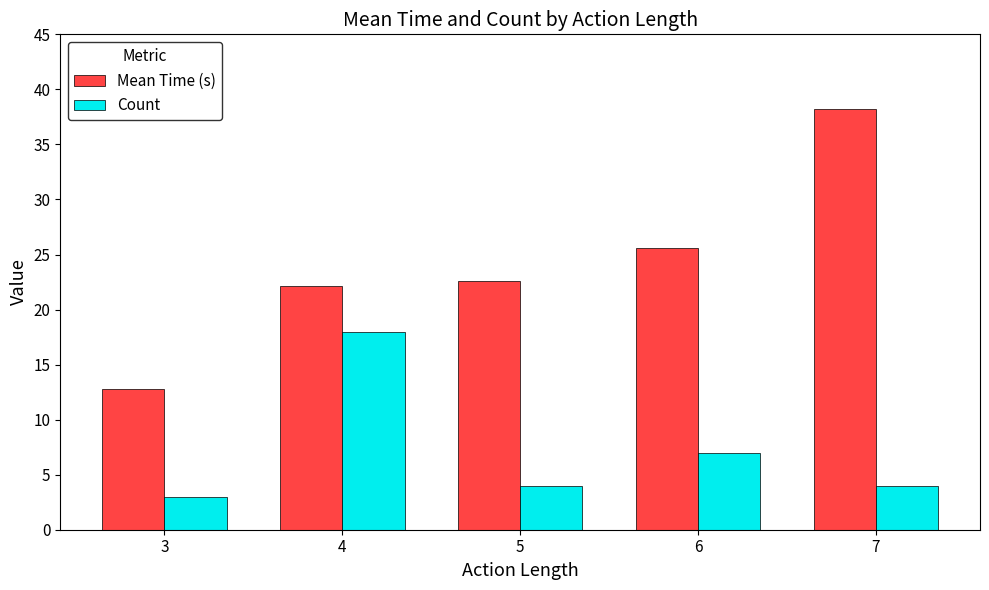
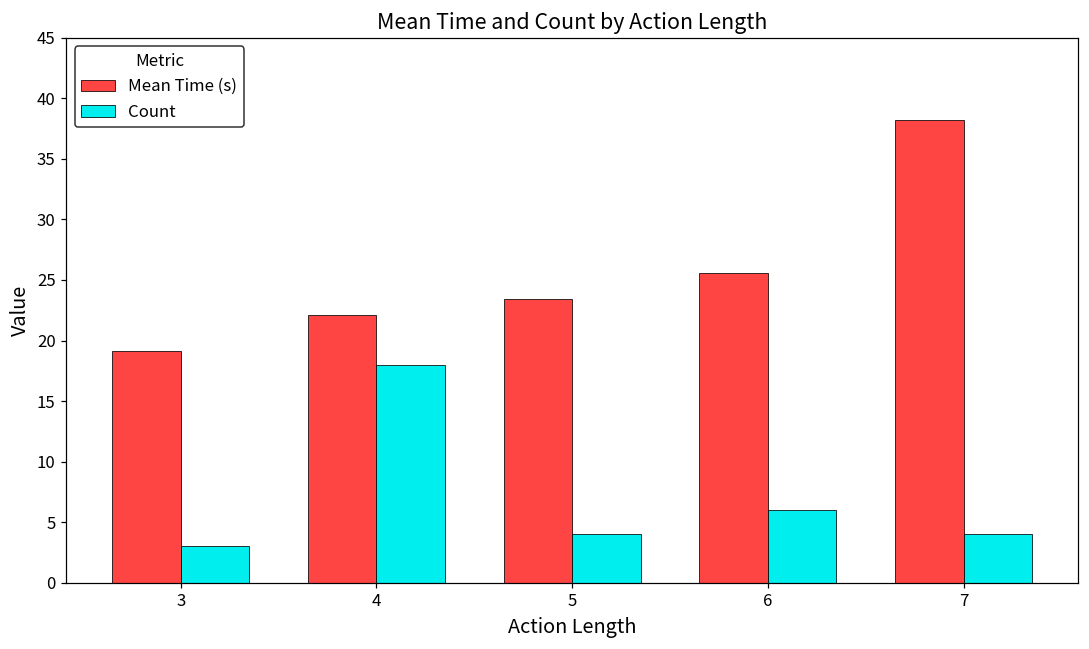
  {
    "Mean Time (s)": {
-     "3": 12.8,
+     "3": 19.1,
      "4": 22.1,
-     "5": 22.6,
+     "5": 23.5,
      "6": 25.6,
      "7": 38.2
    },
    "Count": {
      "3": 3,
      "4": 18,
      "5": 4,
-     "6": 7,
+     "6": 6,
      "7": 4
    }
  }
